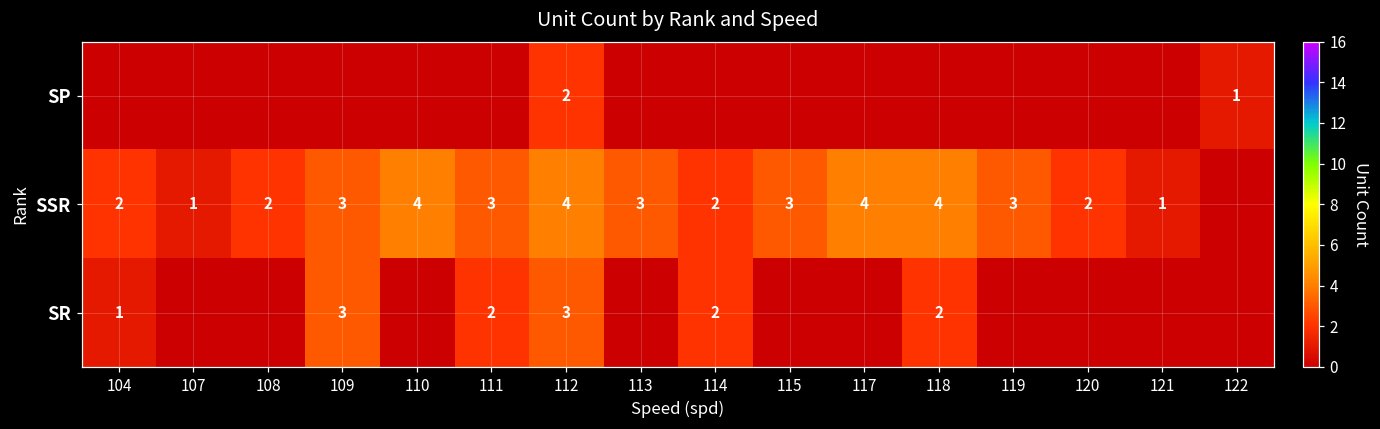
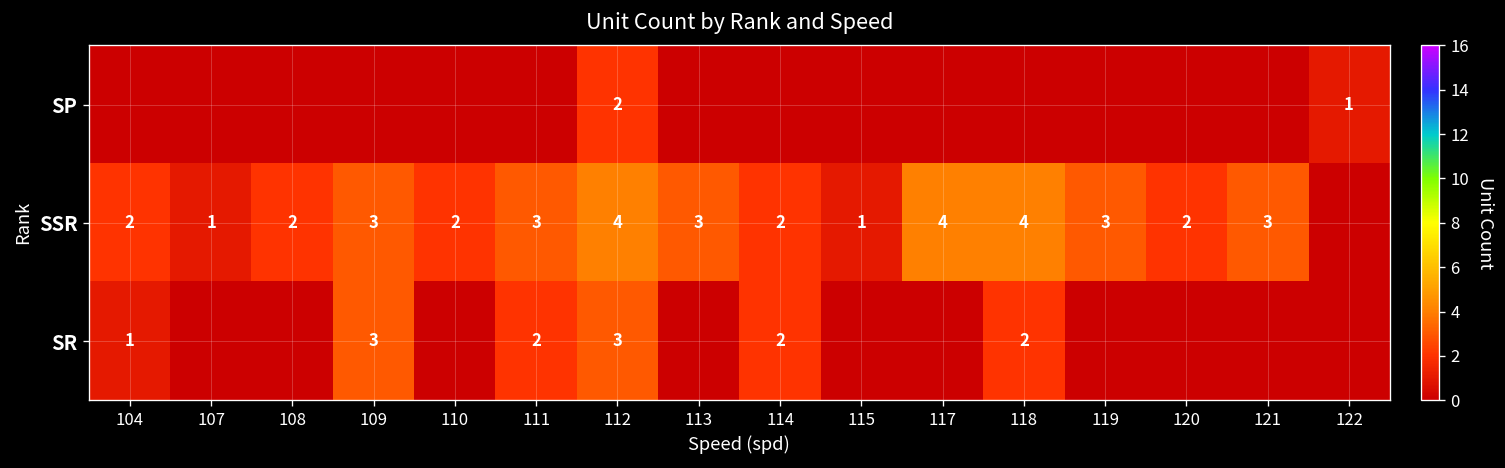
  {
    "SP": {
      "112": 2,
      "122": 1
    },
    "SSR": {
      "104": 2,
      "107": 1,
      "108": 2,
      "109": 3,
-     "110": 4,
+     "110": 2,
      "111": 3,
      "112": 4,
      "113": 3,
      "114": 2,
-     "115": 3,
+     "115": 1,
      "117": 4,
      "118": 4,
      "119": 3,
      "120": 2,
-     "121": 1
+     "121": 3
    },
    "SR": {
      "104": 1,
      "109": 3,
      "111": 2,
      "112": 3,
      "114": 2,
      "118": 2
    }
  }
